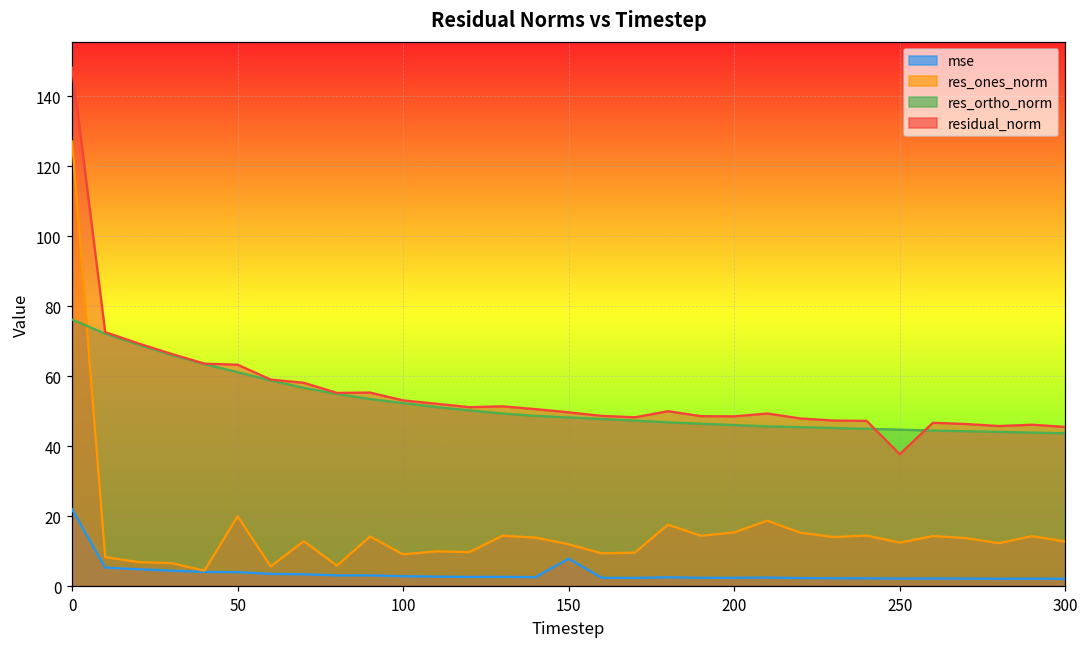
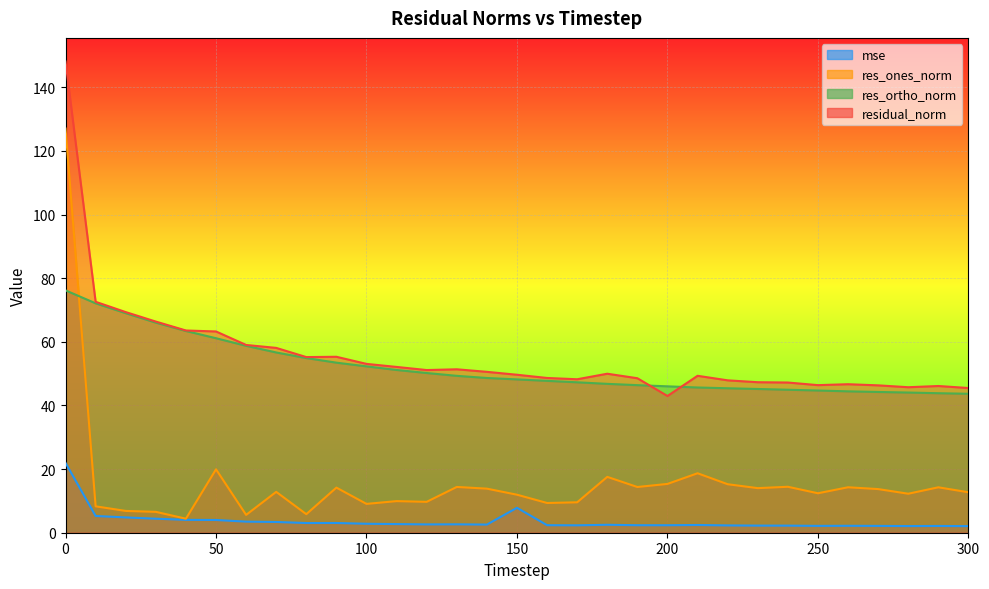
  {
    "mse": {
      "0": 22,
      "50": 4,
      "100": 3,
      "150": 8,
      "200": 2,
      "250": 2,
      "300": 2
    },
    "res_ones_norm": {
      "0": 127,
      "50": 20,
      "100": 9,
      "150": 12,
      "200": 15,
      "250": 12,
      "300": 13
    },
    "res_ortho_norm": {
      "0": 76,
      "50": 61,
      "150": 48,
      "200": 46,
      "250": 45,
      "300": 44
    },
    "residual_norm": {
      "0": 148,
      "50": 63,
      "150": 50,
-     "200": 49,
-     "250": 38,
+     "200": 43,
+     "250": 46,
      "300": 45
    }
  }
